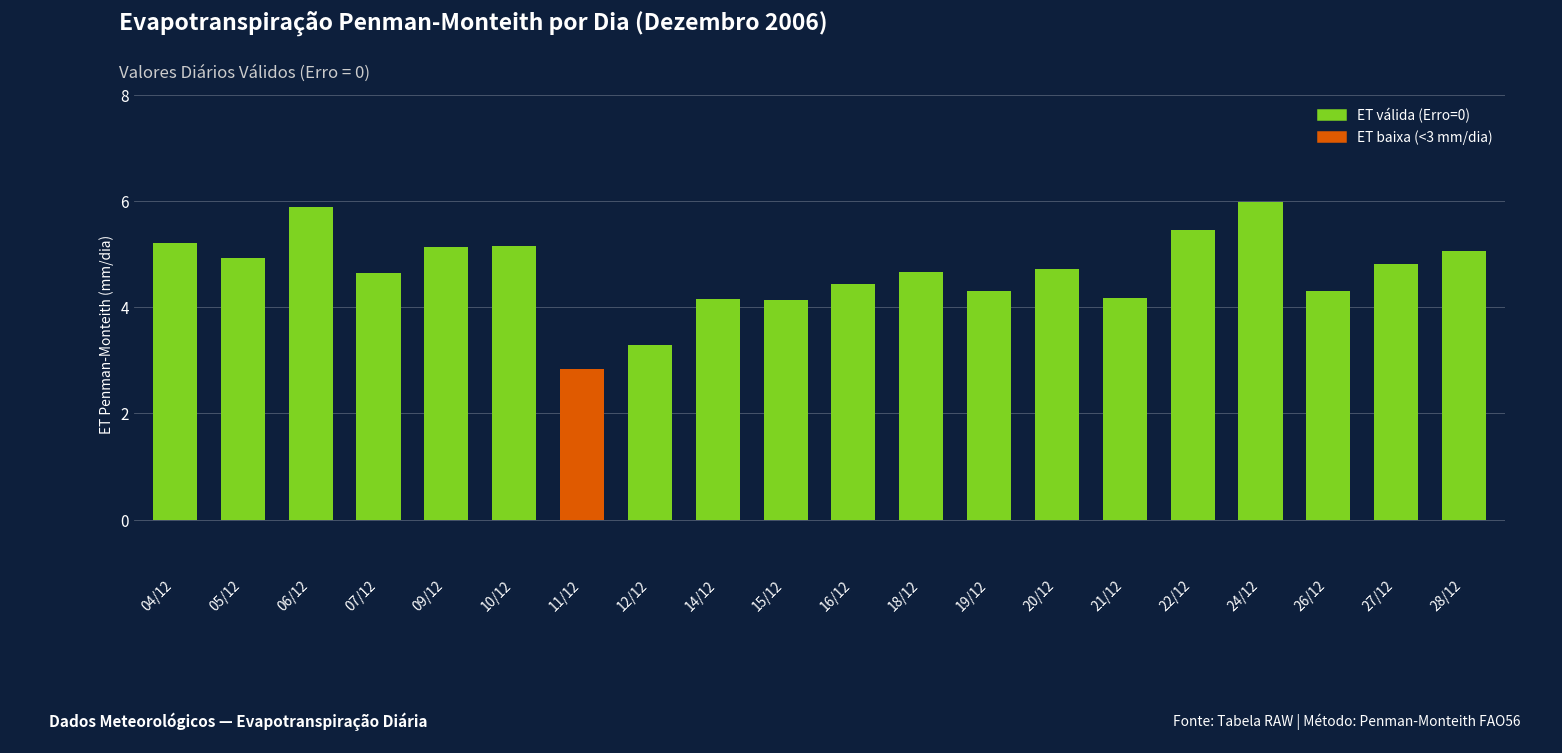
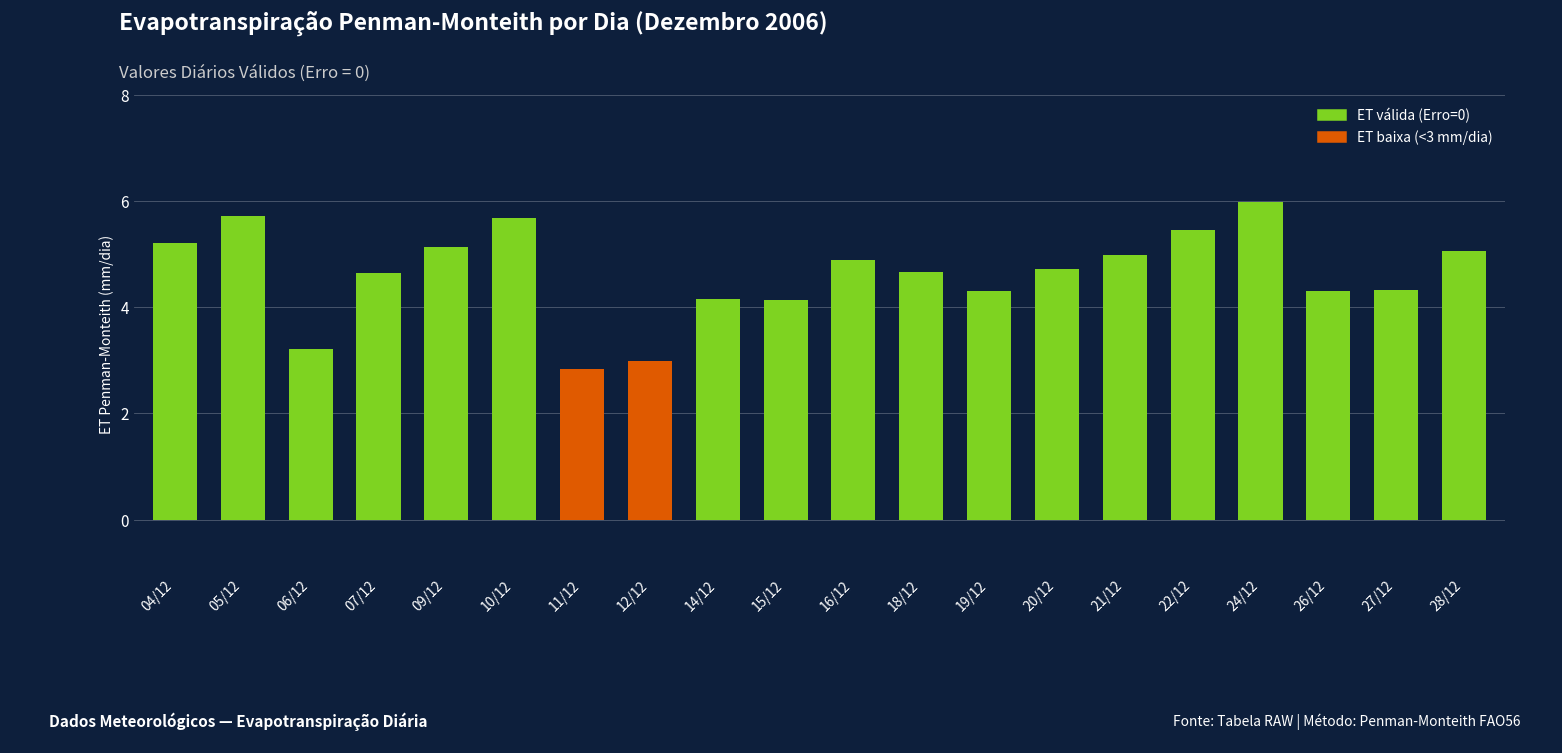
  {
    "04/12": 5.2,
-   "05/12": 4.9,
-   "06/12": 5.9,
+   "05/12": 5.7,
+   "06/12": 3.2,
    "07/12": 4.7,
    "09/12": 5.1,
-   "10/12": 5.1,
+   "10/12": 5.7,
    "11/12": 2.8,
-   "12/12": 3.3,
+   "12/12": 3.0,
    "14/12": 4.2,
    "15/12": 4.1,
-   "16/12": 4.4,
+   "16/12": 4.9,
    "18/12": 4.7,
    "19/12": 4.3,
    "20/12": 4.7,
-   "21/12": 4.2,
+   "21/12": 5.0,
    "22/12": 5.5,
    "24/12": 6.0,
    "26/12": 4.3,
-   "27/12": 4.8,
+   "27/12": 4.3,
    "28/12": 5.1
  }
